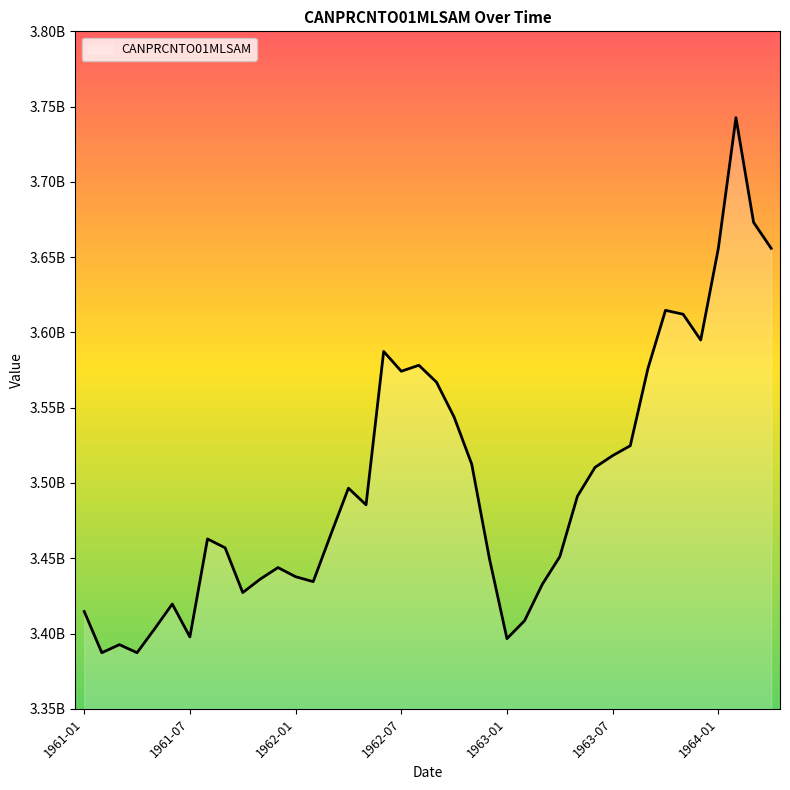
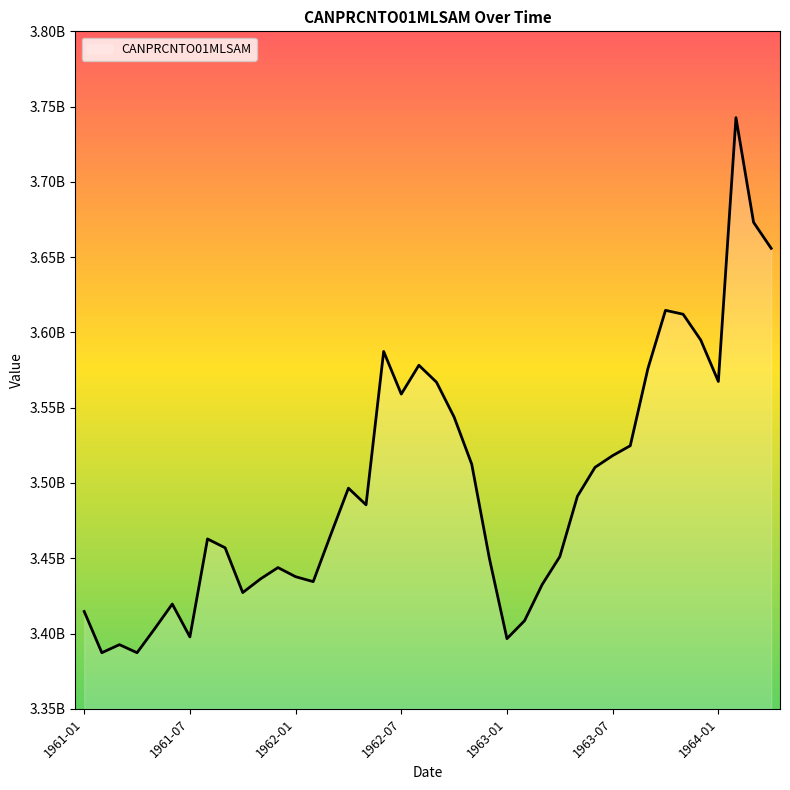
  {
    "1961-01": 3415000000,
    "1961-07": 3398000000,
    "1962-01": 3438000000,
-   "1962-07": 3574000000,
+   "1962-07": 3559000000,
    "1963-01": 3397000000,
    "1963-07": 3518000000,
-   "1964-01": 3656000000
+   "1964-01": 3567000000
  }
